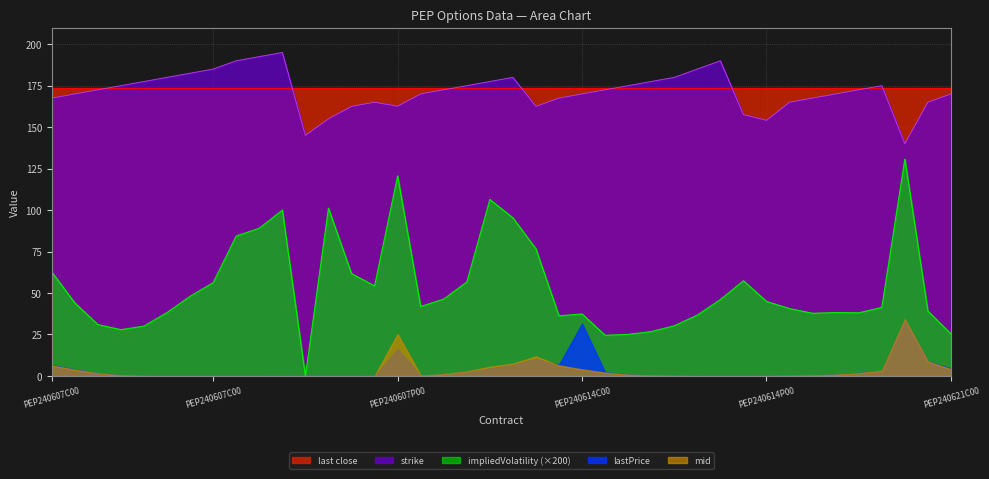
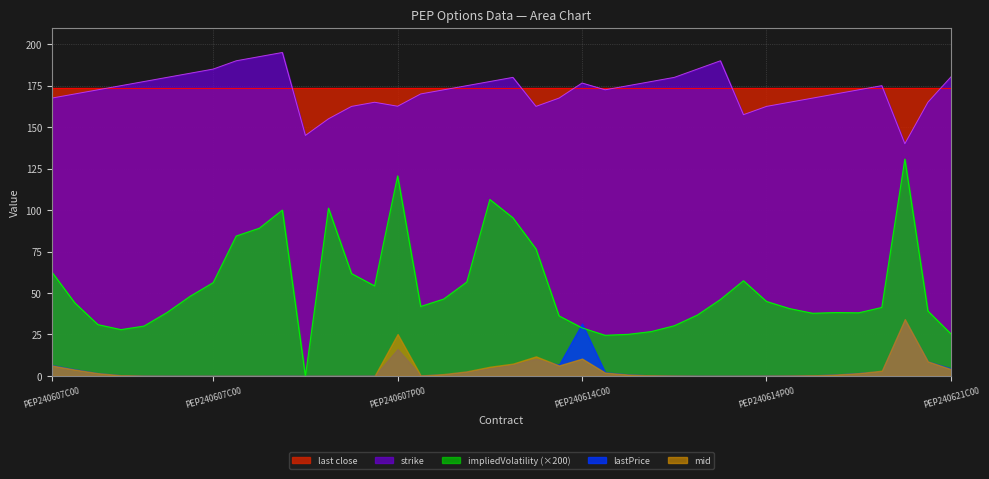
  {
    "last close": {
      "PEP240607P00": 174,
      "PEP240614C00": 174,
      "PEP240614P00": 174,
      "PEP240621C00": 174
    },
    "strike": {
      "PEP240607P00": 163,
-     "PEP240614C00": 170,
-     "PEP240614P00": 154,
-     "PEP240621C00": 170
+     "PEP240614C00": 177,
+     "PEP240614P00": 163,
+     "PEP240621C00": 180
    },
    "impliedVolatility (×200)": {
      "PEP240607P00": 121,
-     "PEP240614C00": 37,
+     "PEP240614C00": 29,
      "PEP240614P00": 45,
      "PEP240621C00": 25
    },
    "lastPrice": {
      "PEP240607P00": 16,
      "PEP240614C00": 32
    },
    "mid": {
      "PEP240607P00": 25,
-     "PEP240614C00": 4
+     "PEP240614C00": 10
    }
  }
